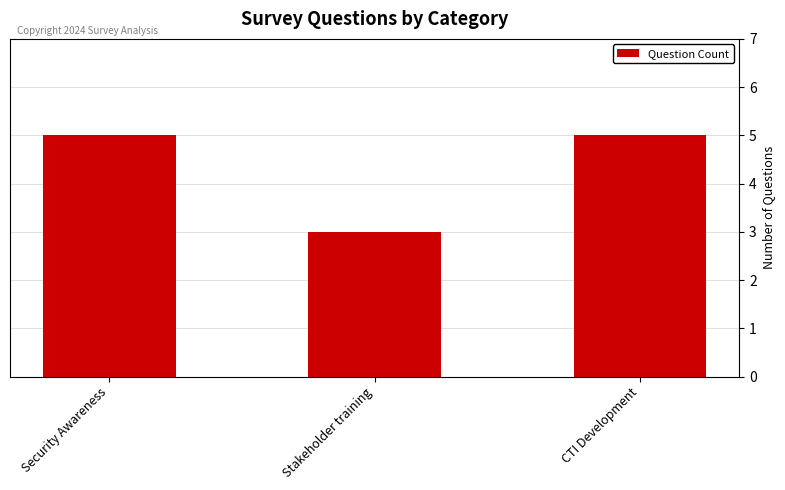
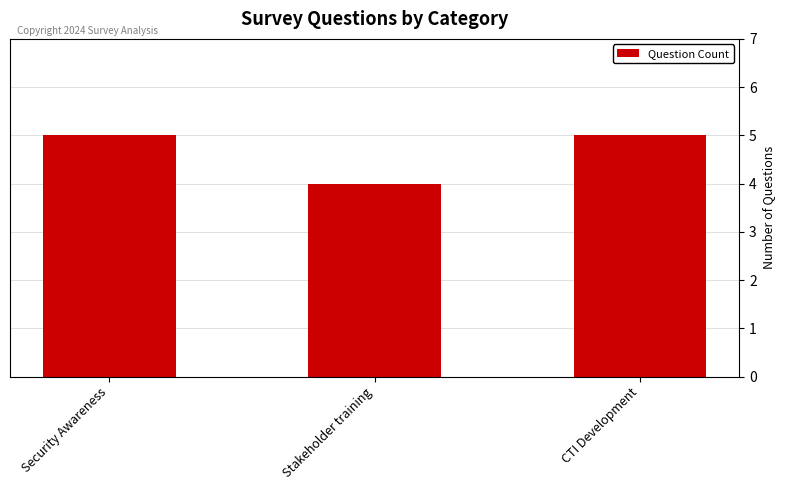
  {
    "Security Awareness": 5,
-   "Stakeholder training": 3,
+   "Stakeholder training": 4,
    "CTI Development": 5
  }
